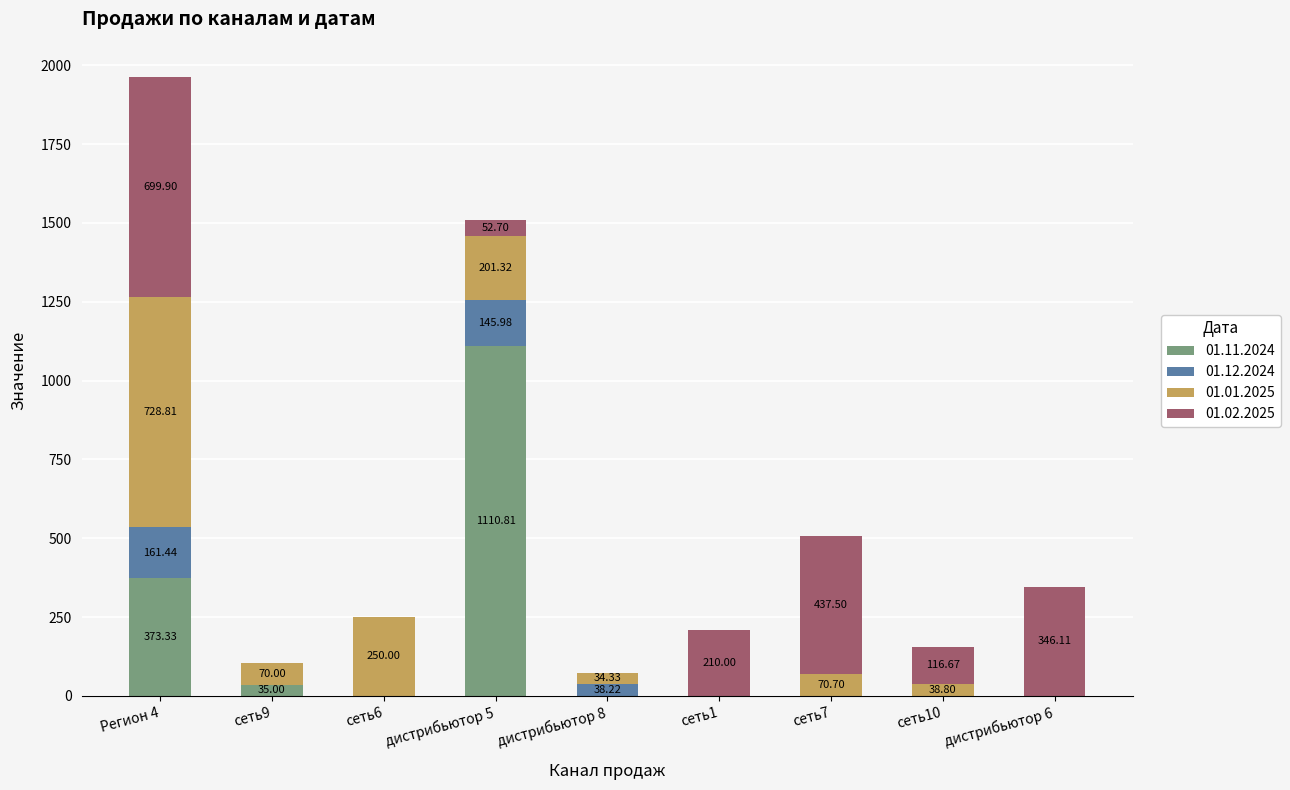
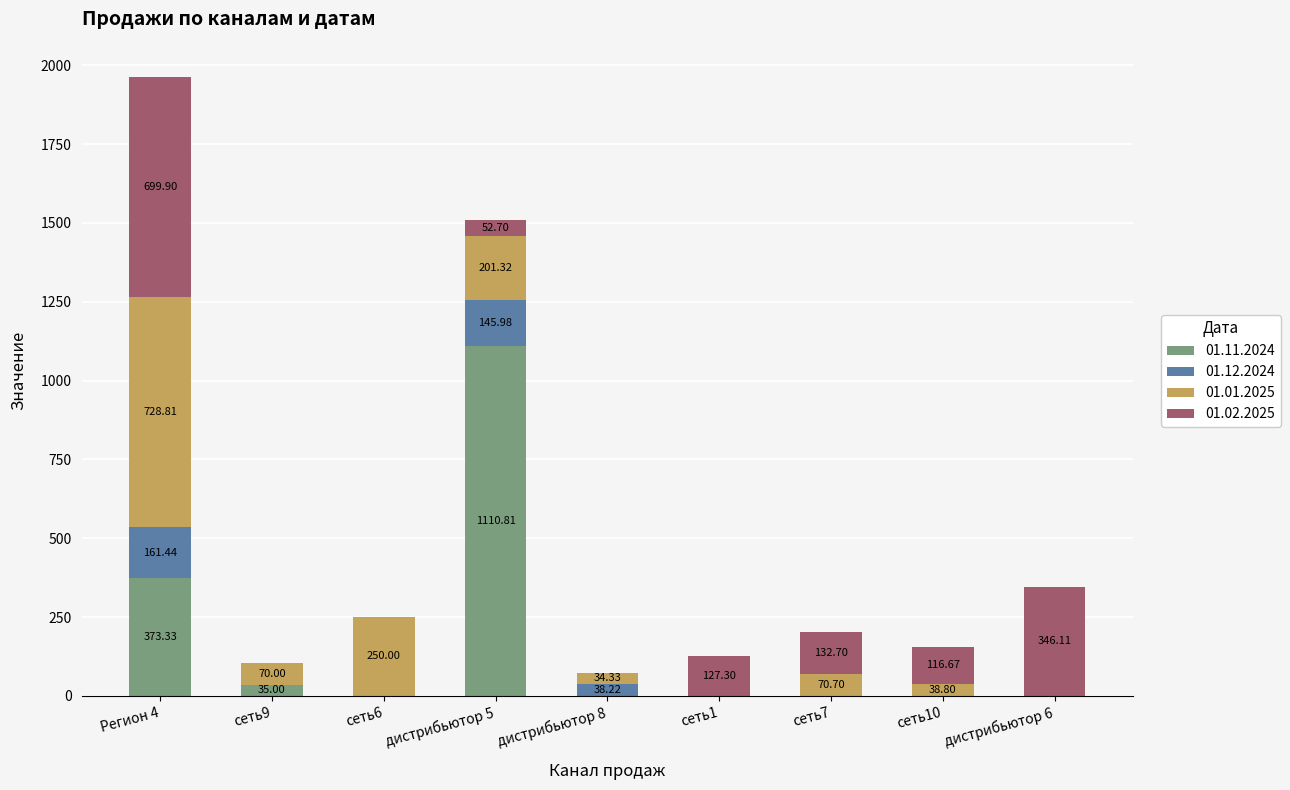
  {
    "01.01.2025": {
      "Регион 4": 728.81,
      "сеть9": 70.00,
      "сеть6": 250.00,
      "дистрибьютор 5": 201.32,
      "дистрибьютор 8": 34.33,
      "сеть7": 70.70,
      "сеть10": 38.80
    },
    "01.02.2025": {
      "Регион 4": 699.90,
      "дистрибьютор 5": 52.70,
-     "сеть1": 210.00,
-     "сеть7": 437.50,
+     "сеть1": 127.30,
+     "сеть7": 132.70,
      "сеть10": 116.67,
      "дистрибьютор 6": 346.11
    }
  }
